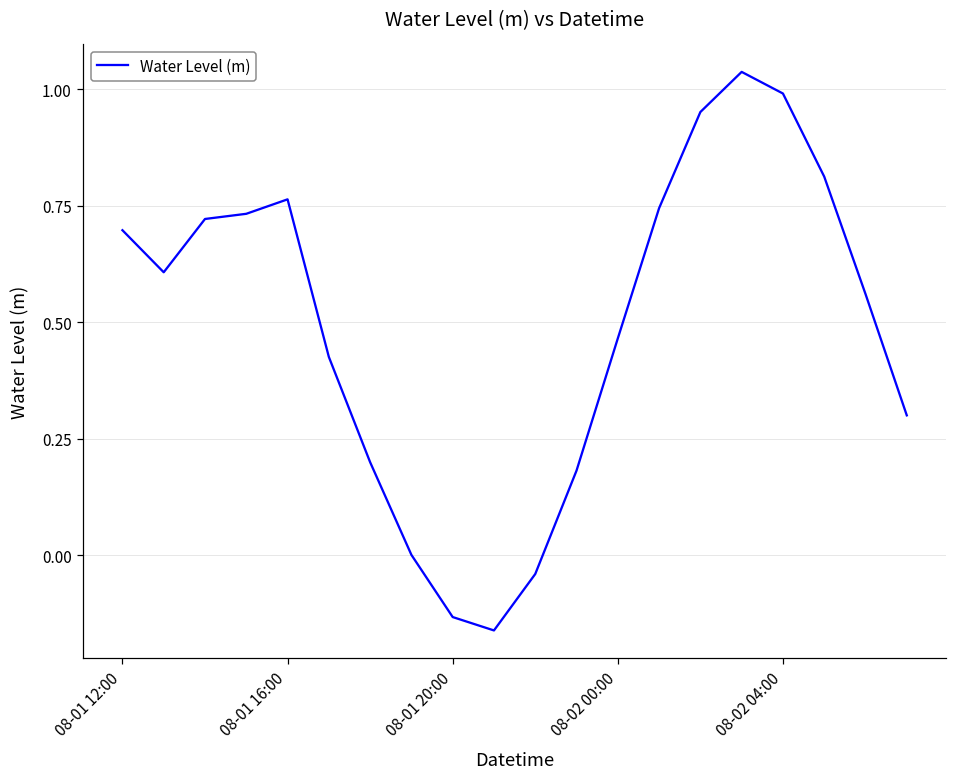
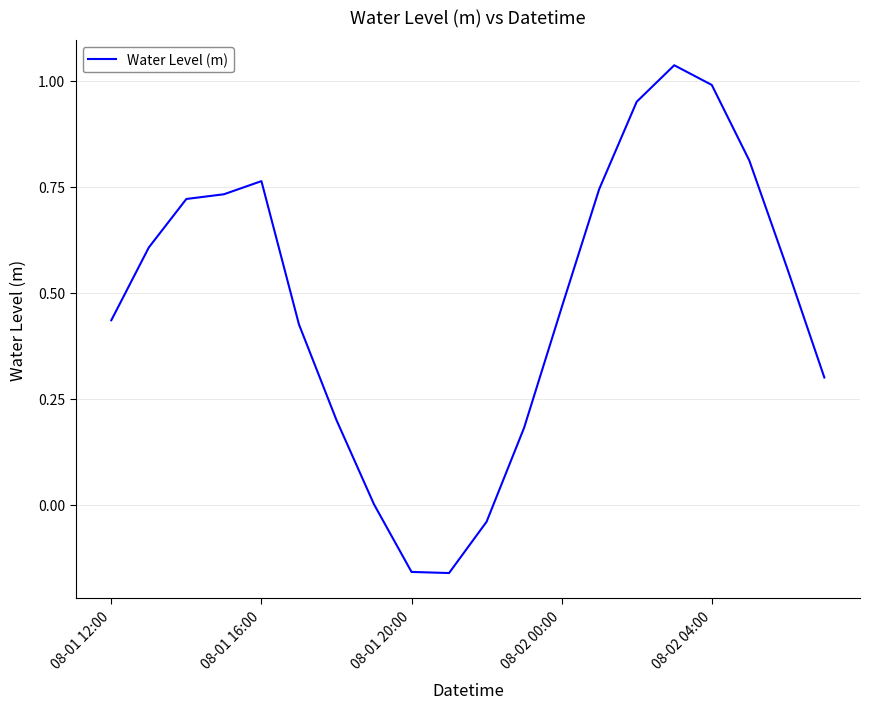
  {
-   "08-01 12:00": 0.70,
+   "08-01 12:00": 0.44,
    "08-01 16:00": 0.76,
-   "08-01 20:00": -0.13,
+   "08-01 20:00": -0.16,
    "08-02 00:00": 0.47,
    "08-02 04:00": 0.99
  }
